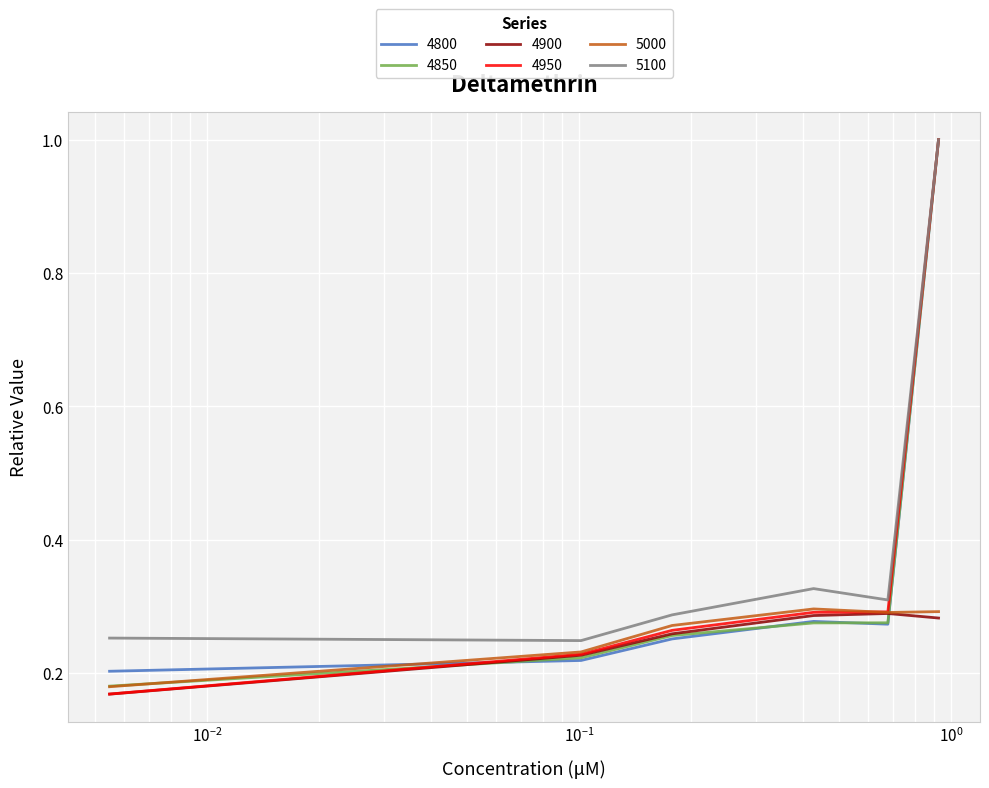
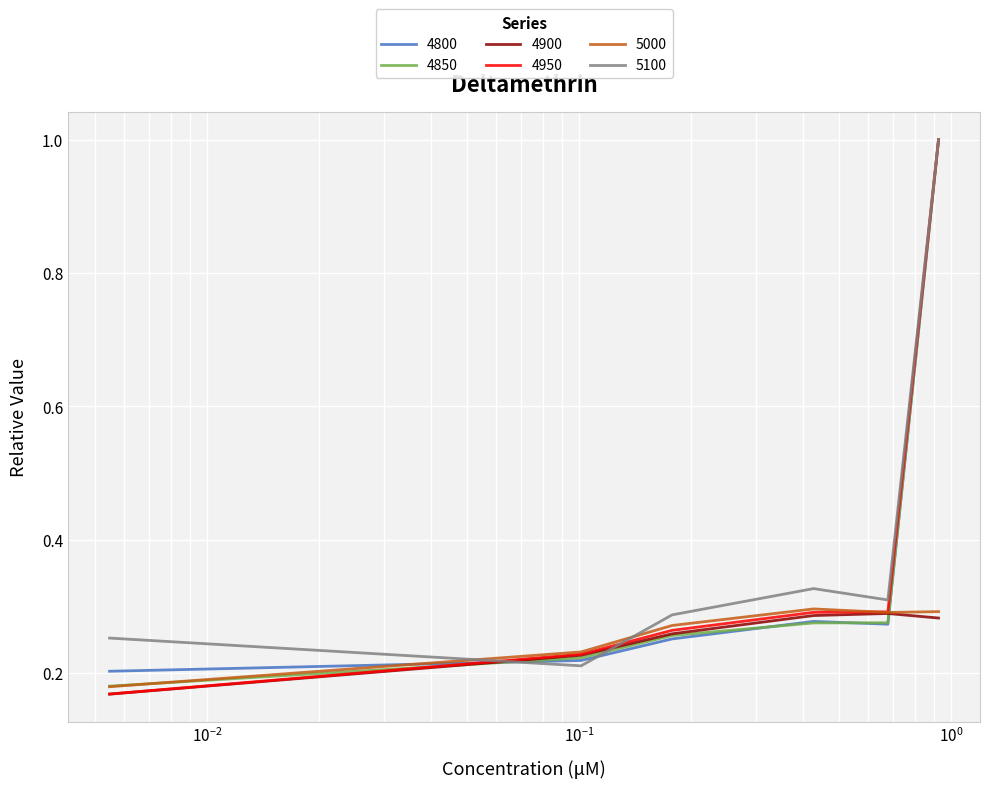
  {
    "4800": {
      "10^-1": 0.22
    },
    "4850": {
      "10^-1": 0.22
    },
    "5100": {
-     "10^-1": 0.25
+     "10^-1": 0.21
    }
  }
